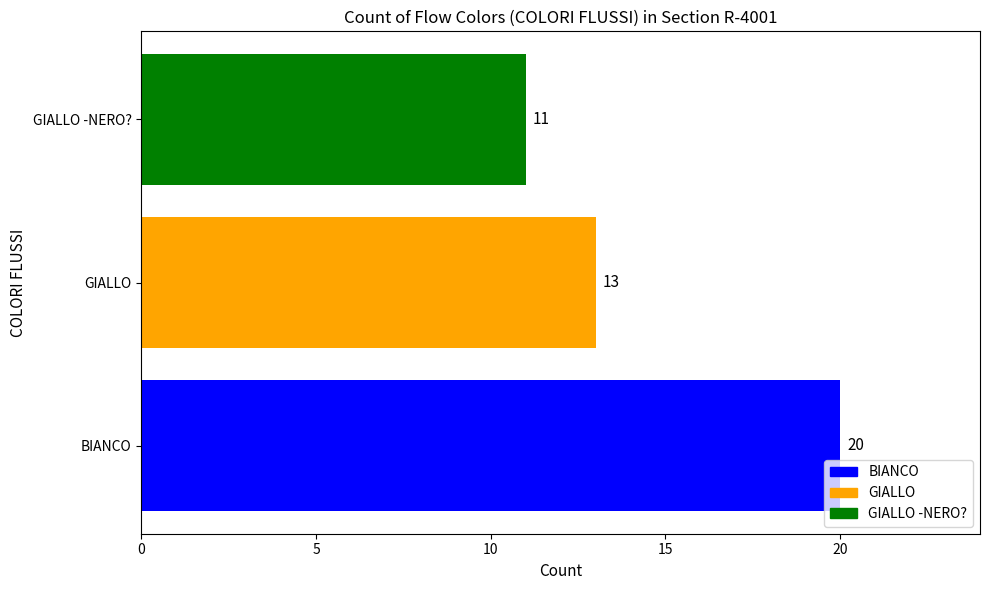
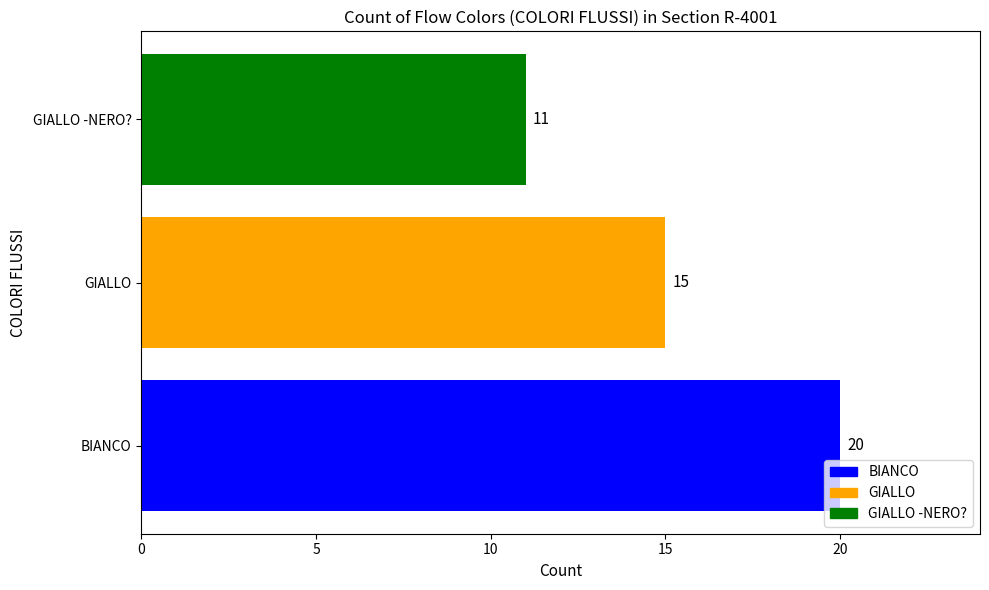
  {
    "GIALLO -NERO?": 11,
-   "GIALLO": 13,
+   "GIALLO": 15,
    "BIANCO": 20
  }
